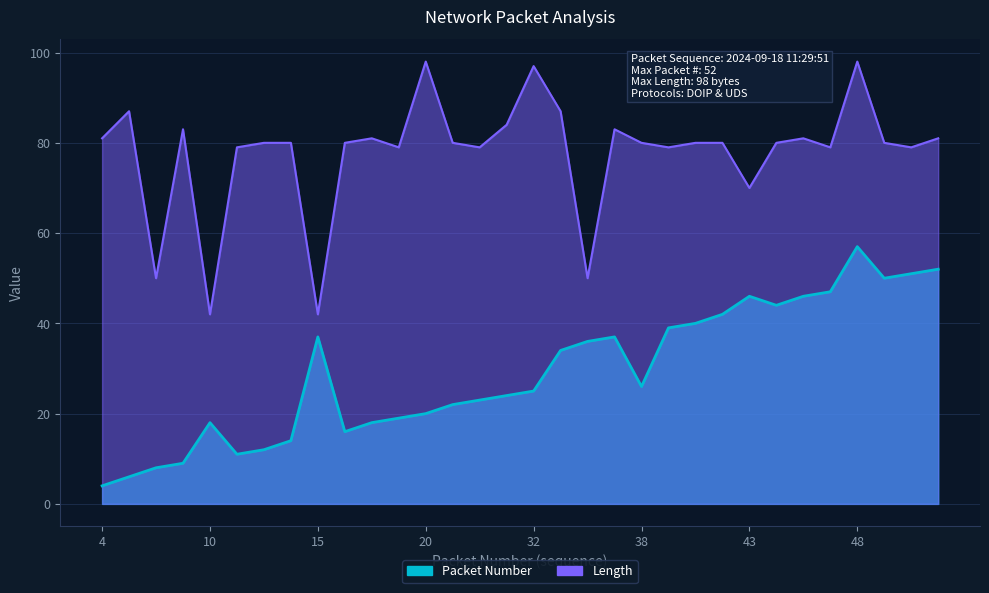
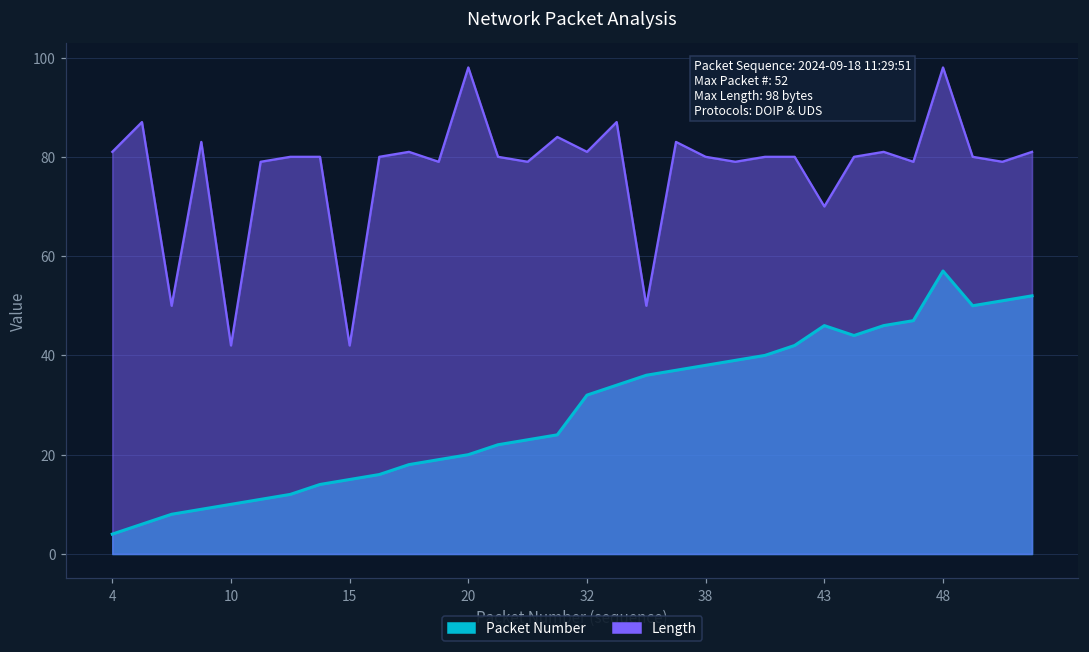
  {
    "Packet Number": {
      "4": 4,
-     "10": 18,
-     "15": 37,
+     "10": 10,
+     "15": 15,
      "20": 20,
-     "32": 25,
-     "38": 26,
+     "32": 32,
+     "38": 38,
      "43": 46,
      "48": 57
    },
    "Length": {
      "4": 81,
      "10": 42,
      "15": 42,
      "20": 98,
-     "32": 97,
+     "32": 81,
      "38": 80,
      "43": 70,
      "48": 98
    }
  }
